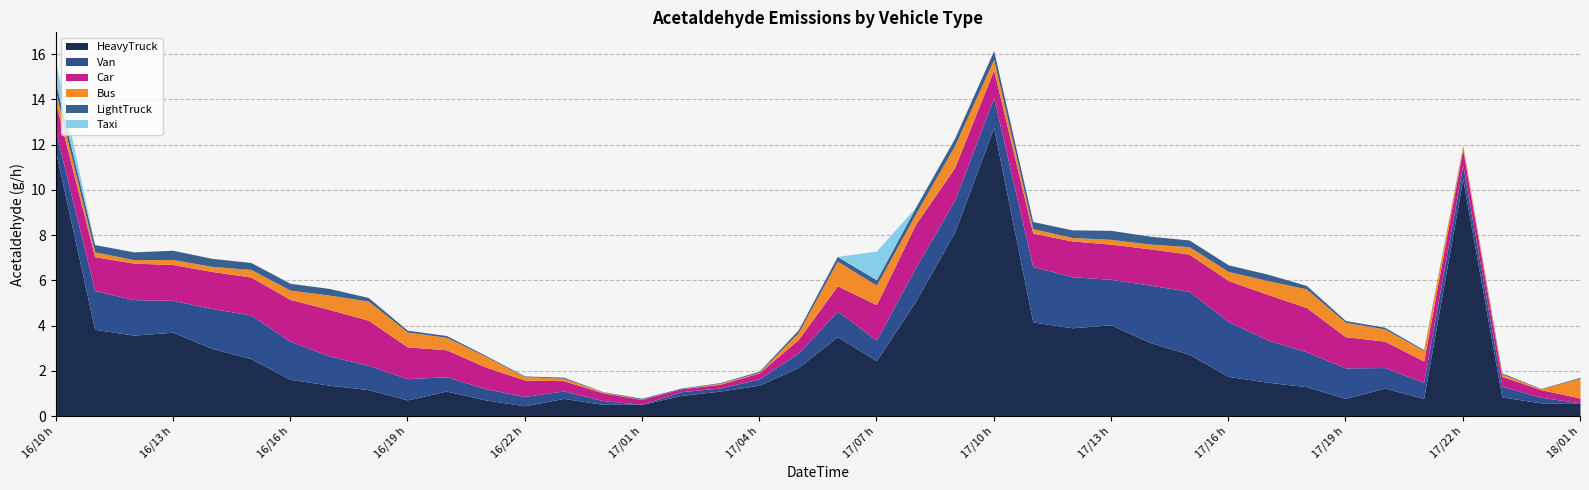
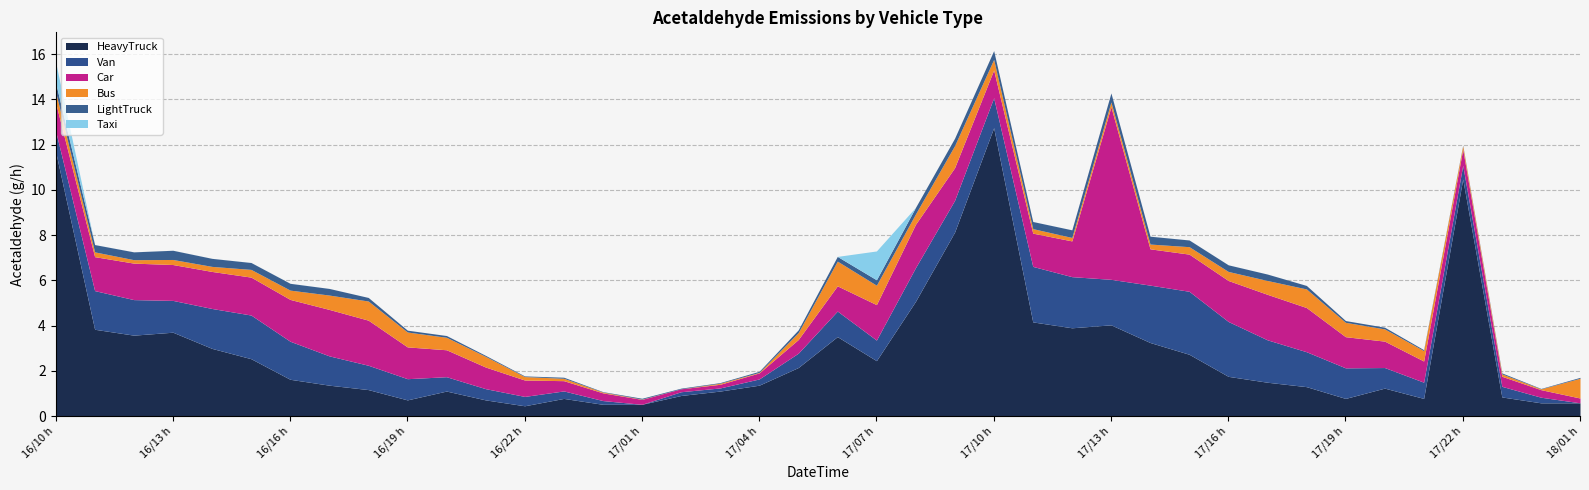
  {
    "Car": {
-     "17/13 h": 1.6
+     "17/13 h": 7.6
    },
    "Taxi": {
      "16/10 h": 0.9,
      "17/07 h": 1.3
    }
  }
